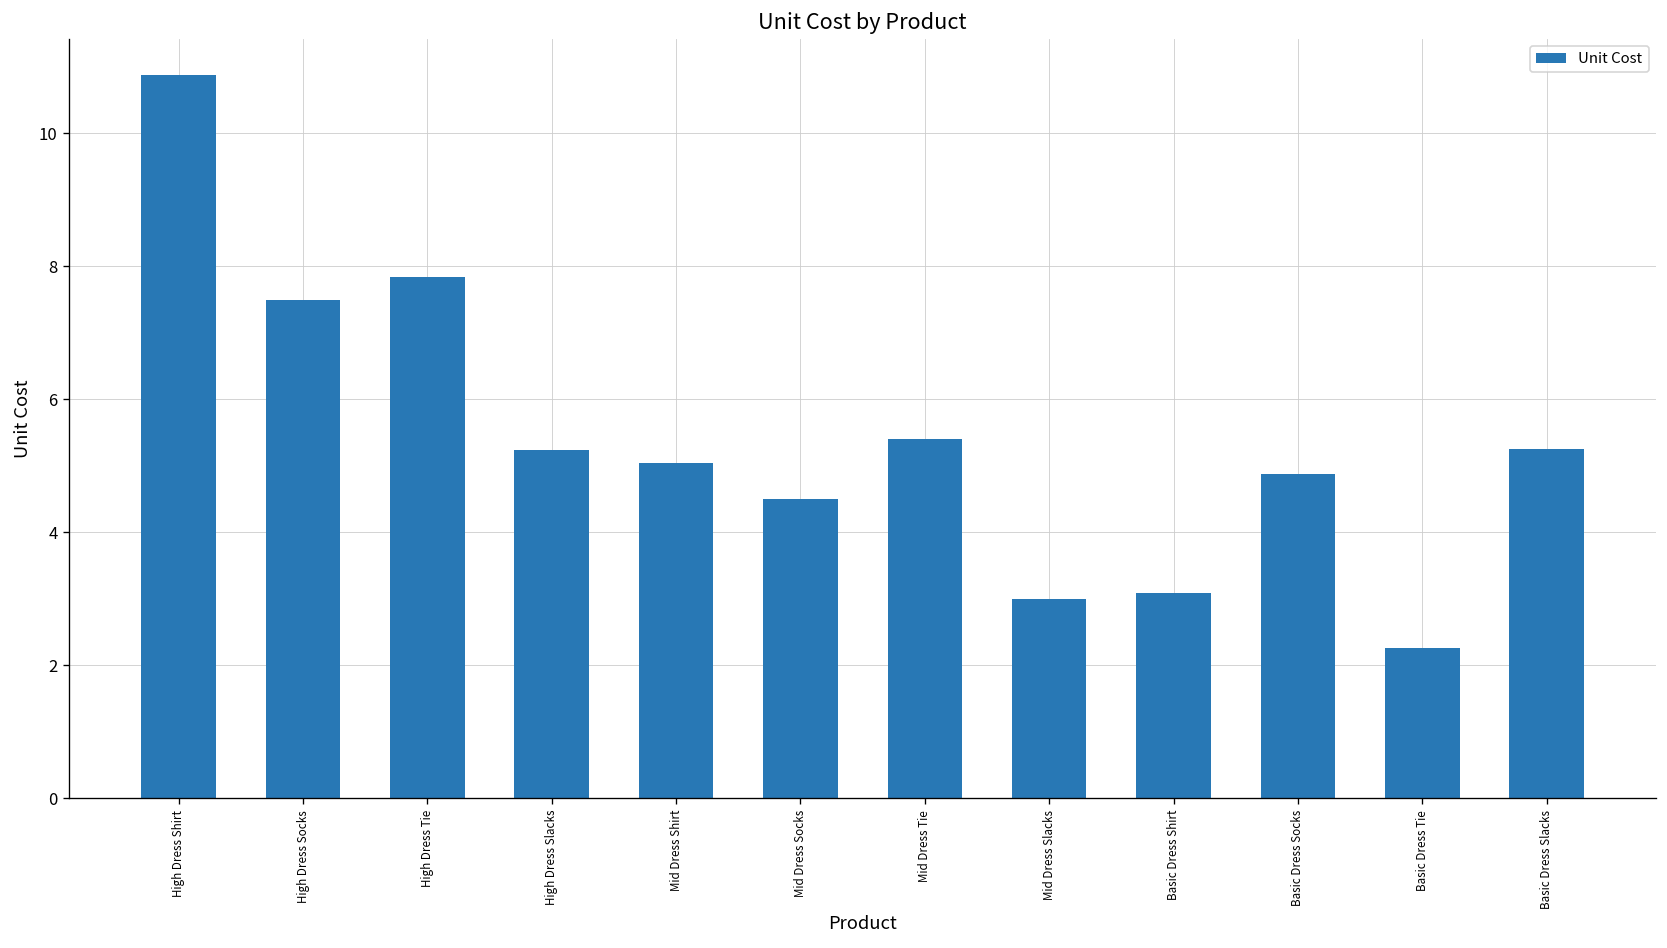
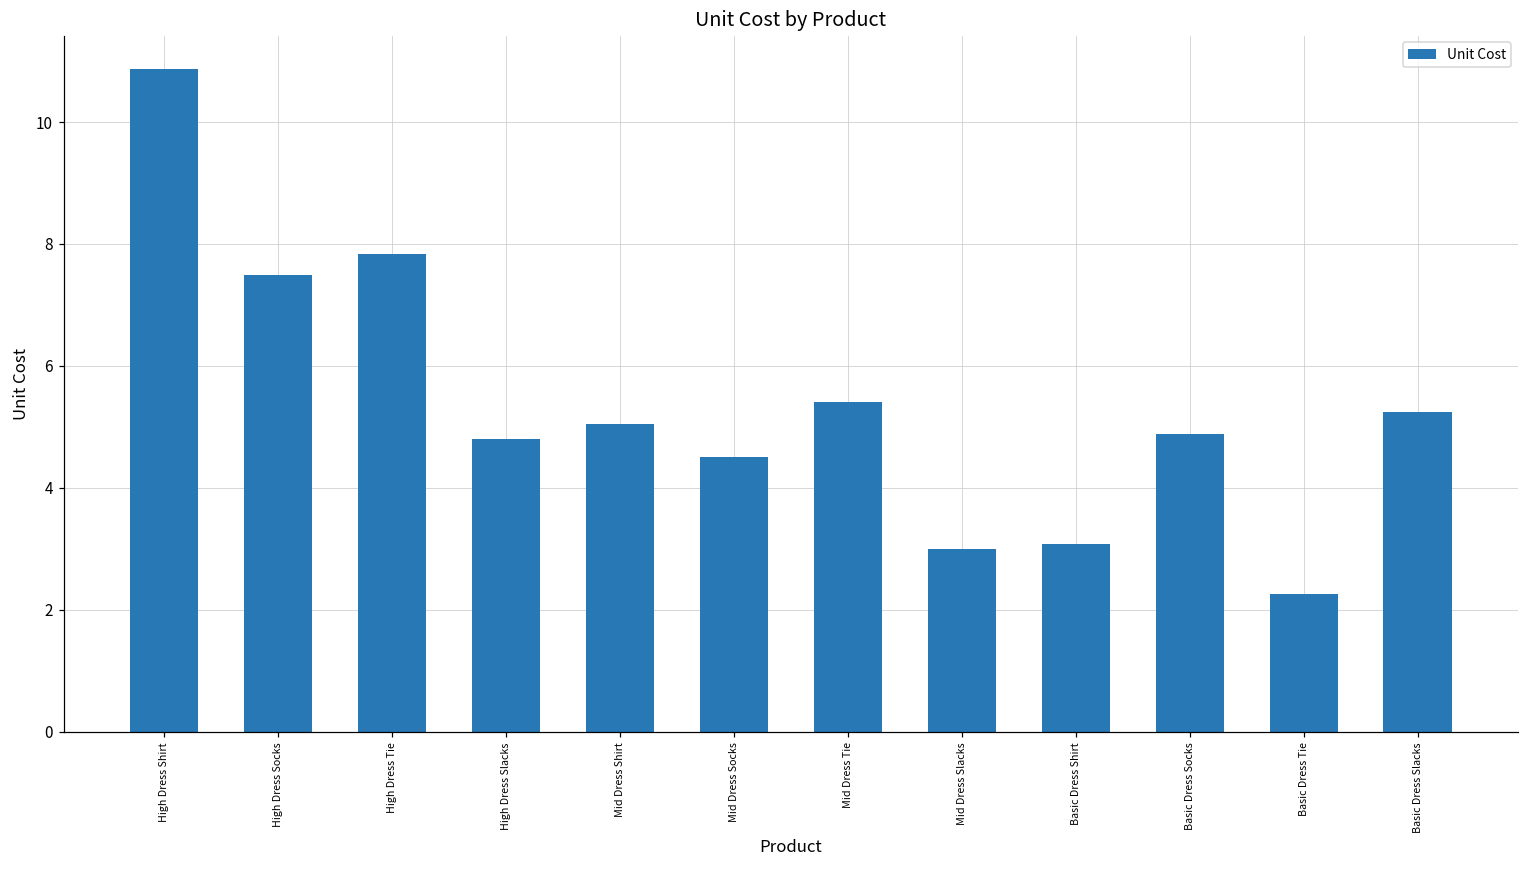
  {
    "High Dress Shirt": 10.9,
    "High Dress Socks": 7.5,
    "High Dress Tie": 7.8,
-   "High Dress Slacks": 5.2,
+   "High Dress Slacks": 4.8,
    "Mid Dress Shirt": 5.0,
    "Mid Dress Socks": 4.5,
    "Mid Dress Tie": 5.4,
    "Mid Dress Slacks": 3.0,
    "Basic Dress Shirt": 3.1,
    "Basic Dress Socks": 4.9,
    "Basic Dress Tie": 2.3,
    "Basic Dress Slacks": 5.3
  }
